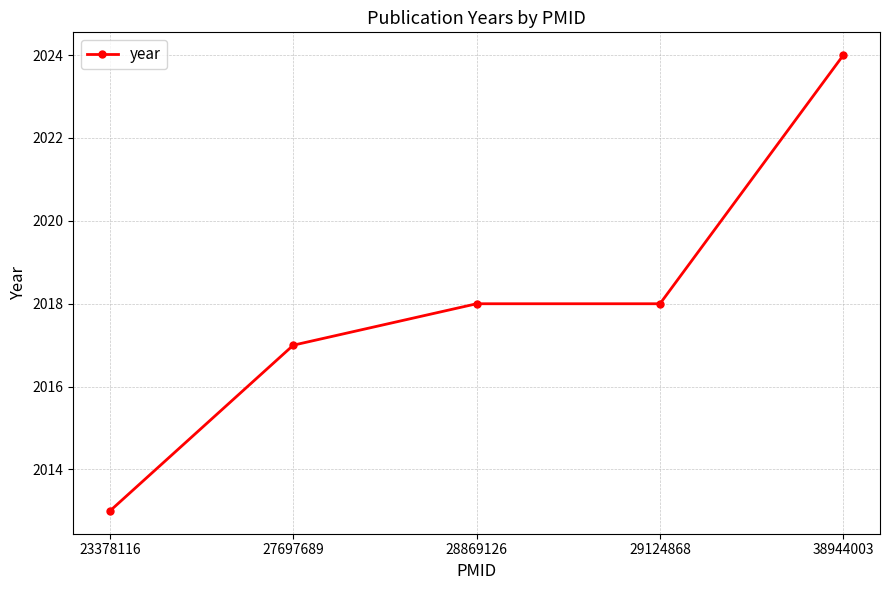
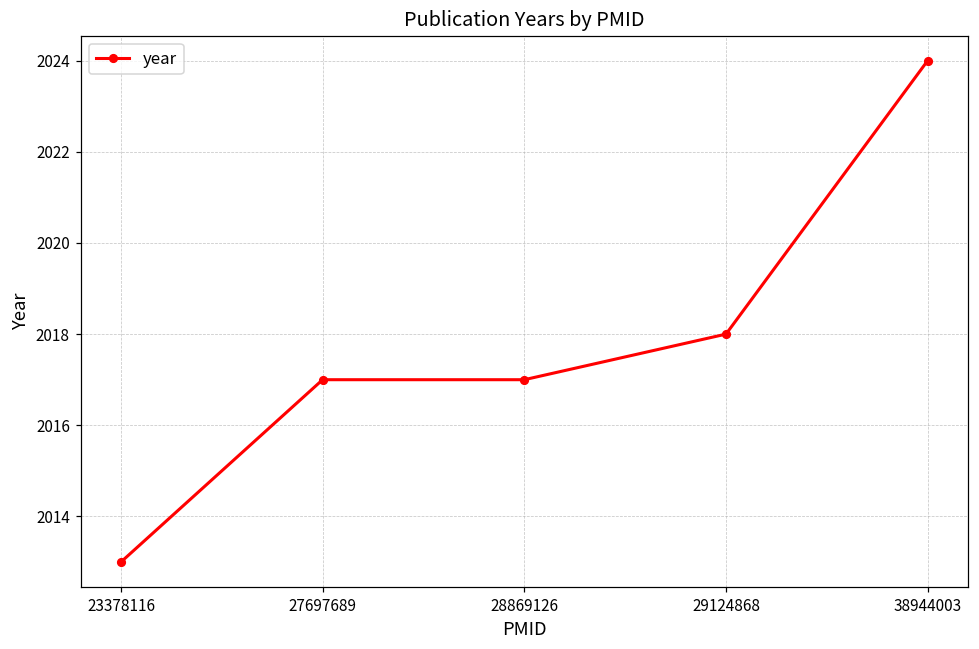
  {
    "23378116": 2013,
    "27697689": 2017,
-   "28869126": 2018,
+   "28869126": 2017,
    "29124868": 2018,
    "38944003": 2024
  }
